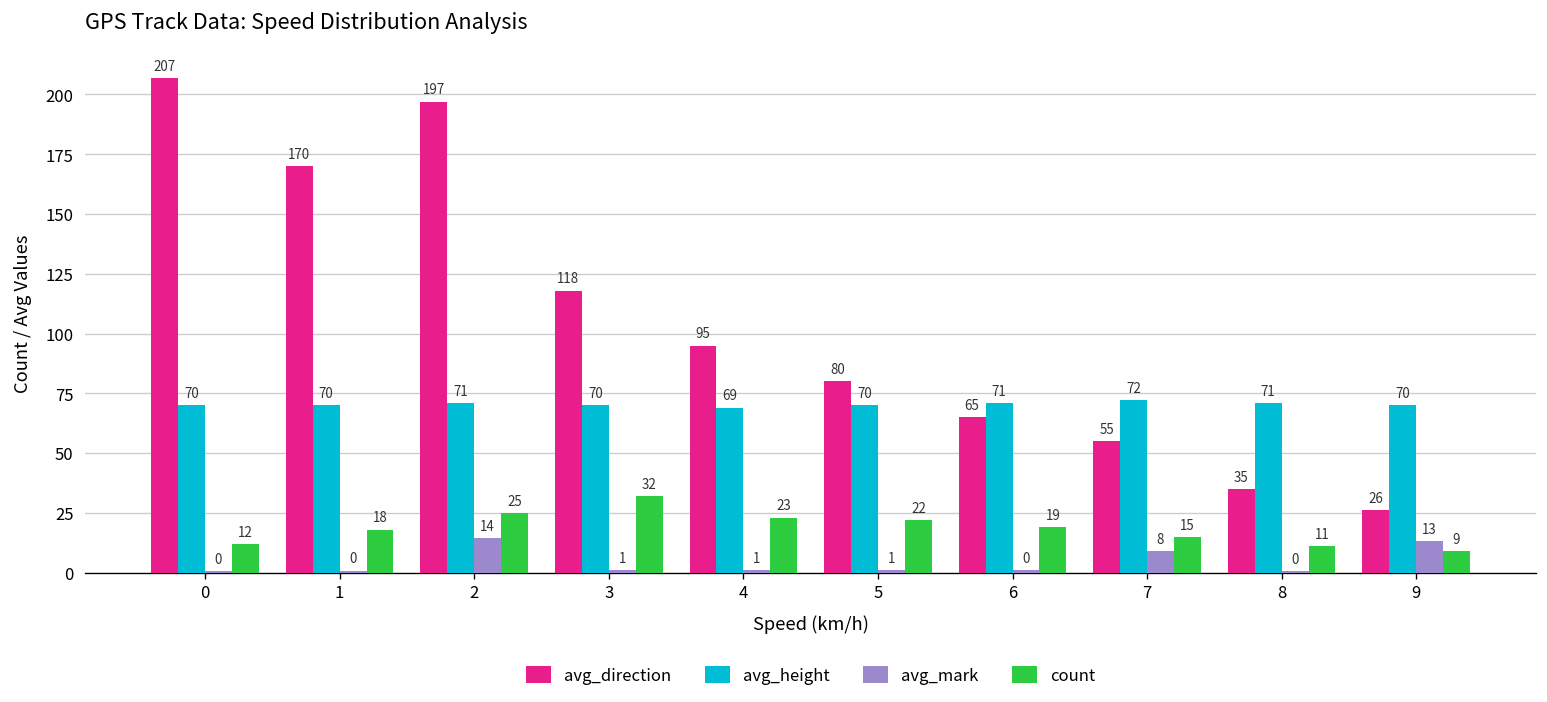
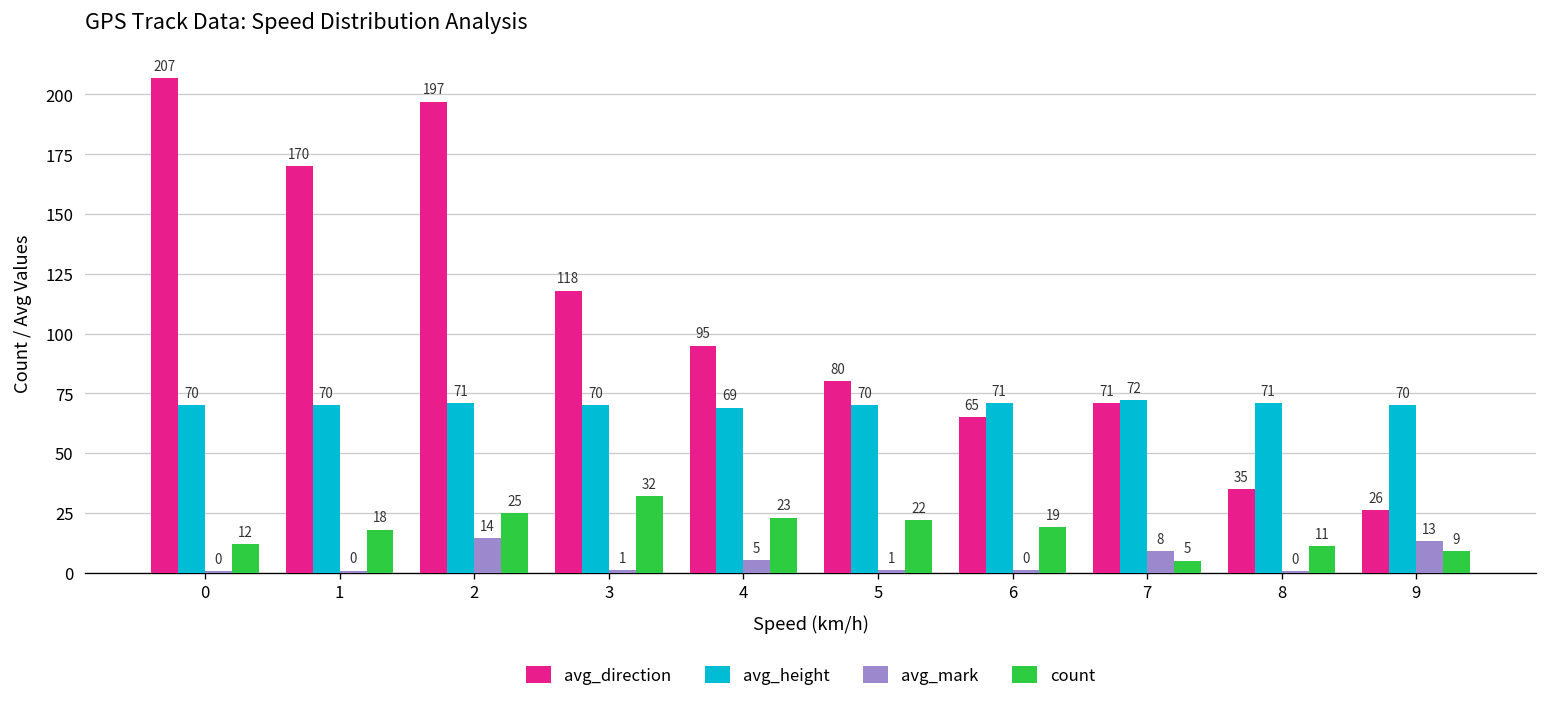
  {
    "avg_direction": {
      "0": 207,
      "1": 170,
      "2": 197,
      "3": 118,
      "4": 95,
      "5": 80,
      "6": 65,
-     "7": 55,
+     "7": 71,
      "8": 35,
      "9": 26
    },
    "avg_height": {
      "0": 70,
      "1": 70,
      "2": 71,
      "3": 70,
      "4": 69,
      "5": 70,
      "6": 71,
      "7": 72,
      "8": 71,
      "9": 70
    },
    "avg_mark": {
      "2": 14,
      "3": 1,
-     "4": 1,
+     "4": 5,
      "5": 1,
      "9": 13
    },
    "count": {
      "0": 12,
      "1": 18,
      "2": 25,
      "3": 32,
      "4": 23,
      "5": 22,
      "6": 19,
-     "7": 15,
+     "7": 5,
      "8": 11,
      "9": 9
    }
  }
